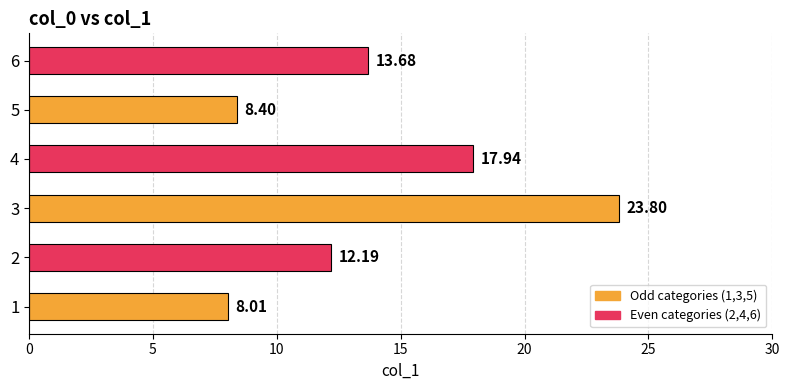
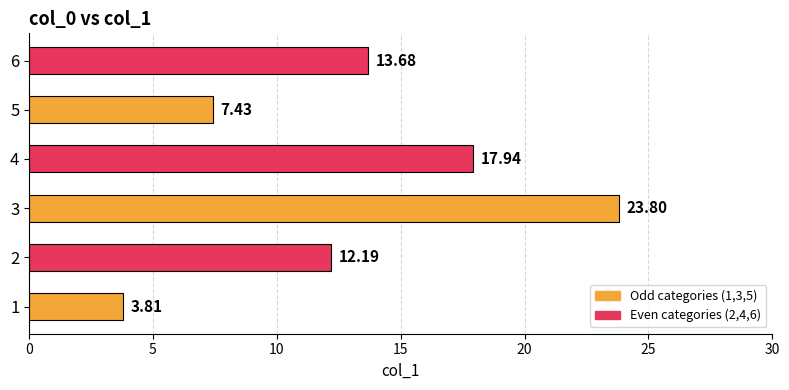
  {
    "6": 13.68,
-   "5": 8.40,
+   "5": 7.43,
    "4": 17.94,
    "3": 23.80,
    "2": 12.19,
-   "1": 8.01
+   "1": 3.81
  }
